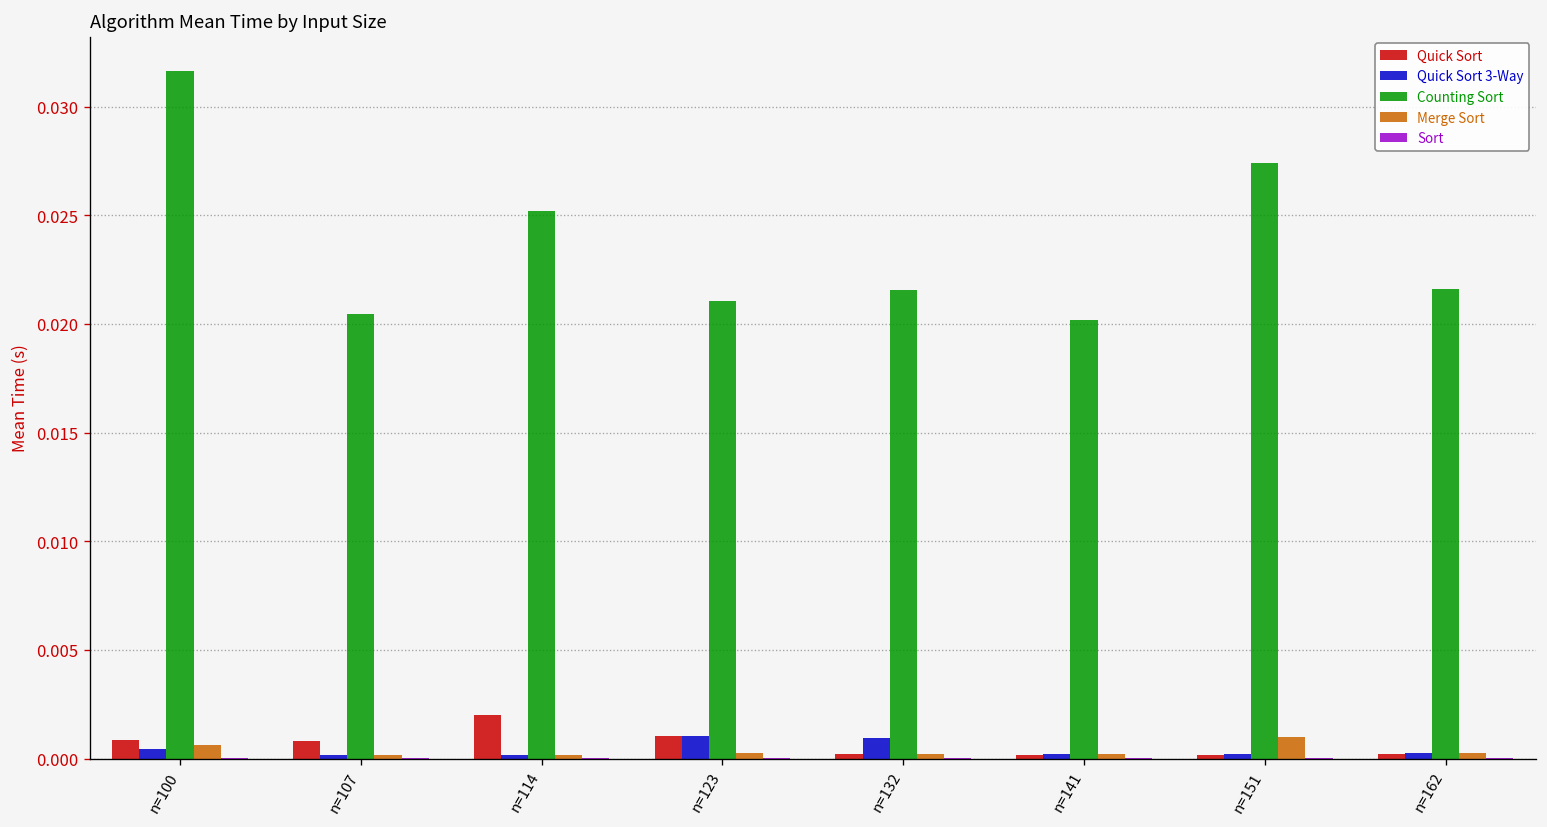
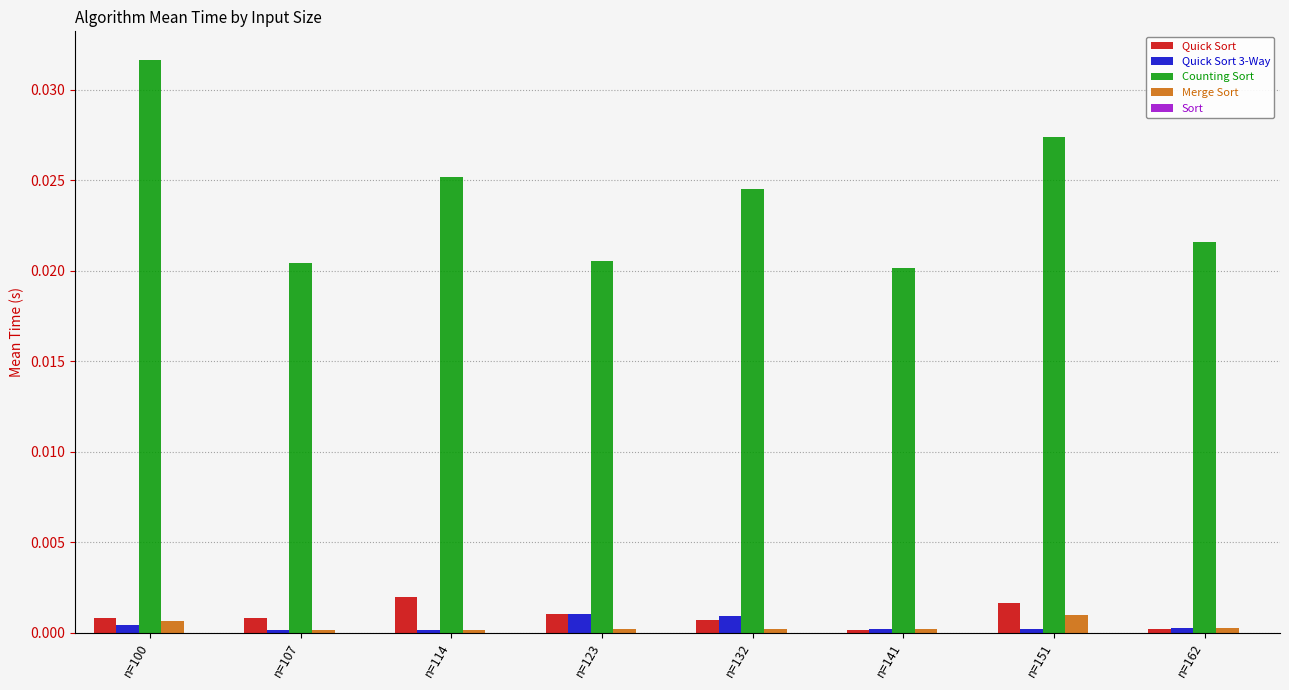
  {
    "Quick Sort": {
      "n=100": 0.0008,
      "n=107": 0.0008,
      "n=114": 0.0020,
      "n=123": 0.0010,
-     "n=132": 0.0002,
+     "n=132": 0.0007,
      "n=141": 0.0002,
-     "n=151": 0.0002,
+     "n=151": 0.0016,
      "n=162": 0.0002
    },
    "Quick Sort 3-Way": {
      "n=100": 0.0005,
      "n=107": 0.0002,
      "n=114": 0.0002,
      "n=123": 0.0010,
      "n=132": 0.0009,
      "n=141": 0.0002,
      "n=151": 0.0002,
      "n=162": 0.0002
    },
    "Counting Sort": {
      "n=100": 0.0316,
      "n=107": 0.0205,
      "n=114": 0.0252,
-     "n=123": 0.0210,
-     "n=132": 0.0215,
+     "n=123": 0.0205,
+     "n=132": 0.0245,
      "n=141": 0.0202,
      "n=151": 0.0274,
      "n=162": 0.0216
    },
    "Merge Sort": {
      "n=100": 0.0006,
      "n=107": 0.0002,
      "n=114": 0.0002,
      "n=123": 0.0002,
      "n=132": 0.0002,
      "n=141": 0.0002,
      "n=151": 0.0010,
      "n=162": 0.0003
    }
  }
